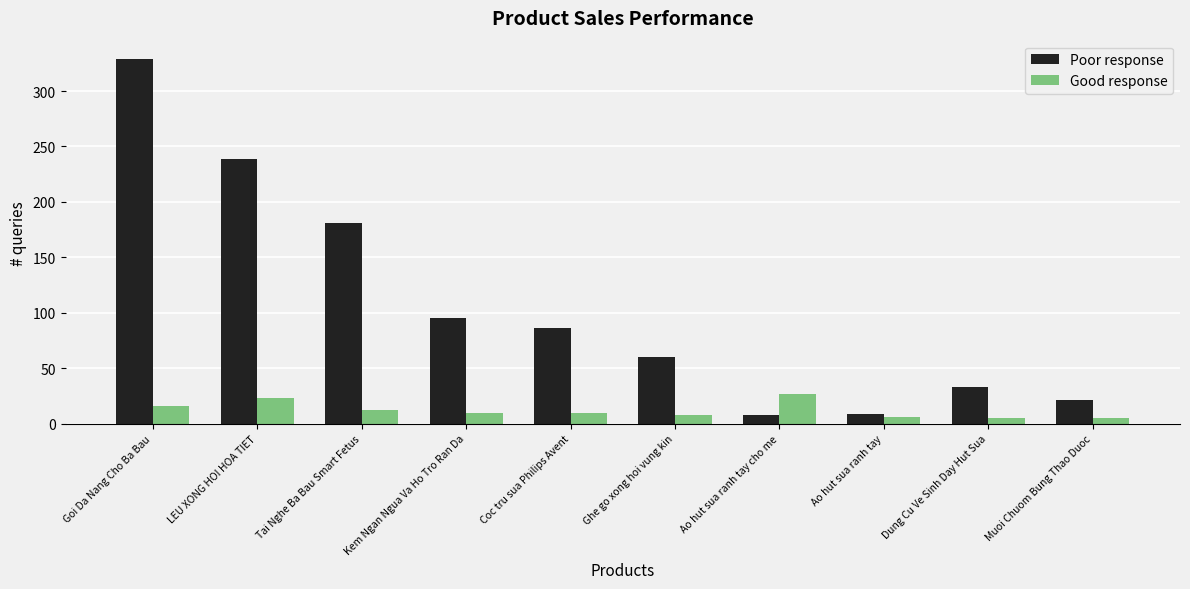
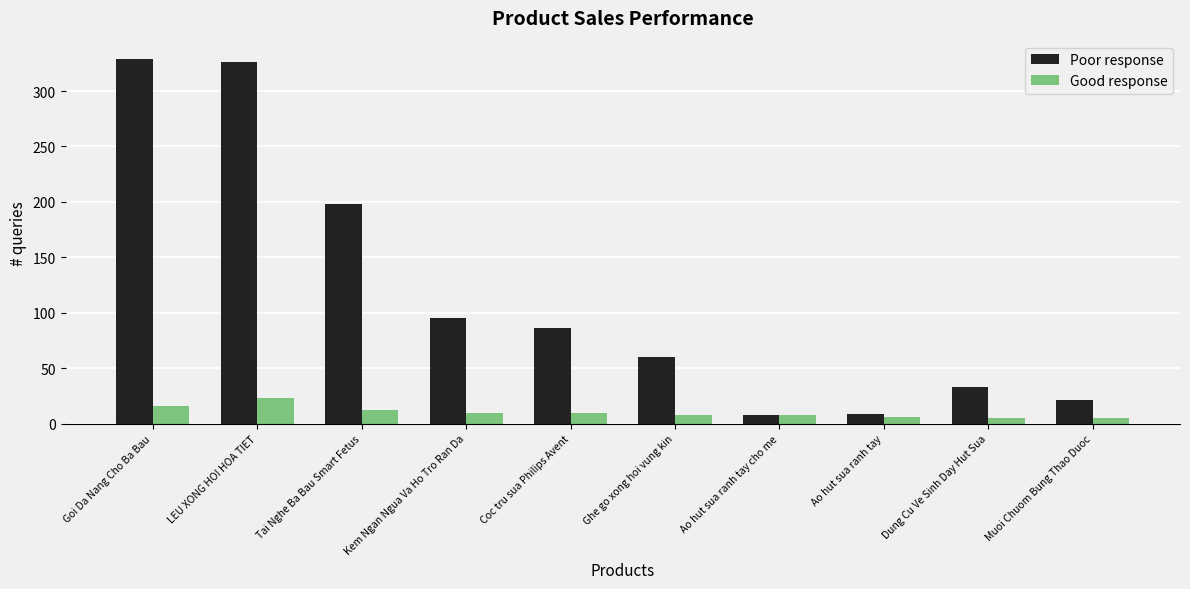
  {
    "Poor response": {
      "Goi Da Nang Cho Ba Bau": 329,
-     "LEU XONG HOI HOA TIET": 239,
-     "Tai Nghe Ba Bau Smart Fetus": 181,
+     "LEU XONG HOI HOA TIET": 326,
+     "Tai Nghe Ba Bau Smart Fetus": 198,
      "Kem Ngan Ngua Va Ho Tro Ran Da": 95,
      "Coc tru sua Philips Avent": 86,
      "Ghe go xong hoi vung kin": 60,
      "Ao hut sua ranh tay cho me": 8,
      "Ao hut sua ranh tay": 9,
      "Dung Cu Ve Sinh Day Hut Sua": 33,
      "Muoi Chuom Bung Thao Duoc": 21
    },
    "Good response": {
      "Goi Da Nang Cho Ba Bau": 16,
      "LEU XONG HOI HOA TIET": 23,
      "Tai Nghe Ba Bau Smart Fetus": 12,
      "Kem Ngan Ngua Va Ho Tro Ran Da": 10,
      "Coc tru sua Philips Avent": 10,
      "Ghe go xong hoi vung kin": 8,
-     "Ao hut sua ranh tay cho me": 27,
+     "Ao hut sua ranh tay cho me": 8,
      "Ao hut sua ranh tay": 6,
      "Dung Cu Ve Sinh Day Hut Sua": 5,
      "Muoi Chuom Bung Thao Duoc": 5
    }
  }
